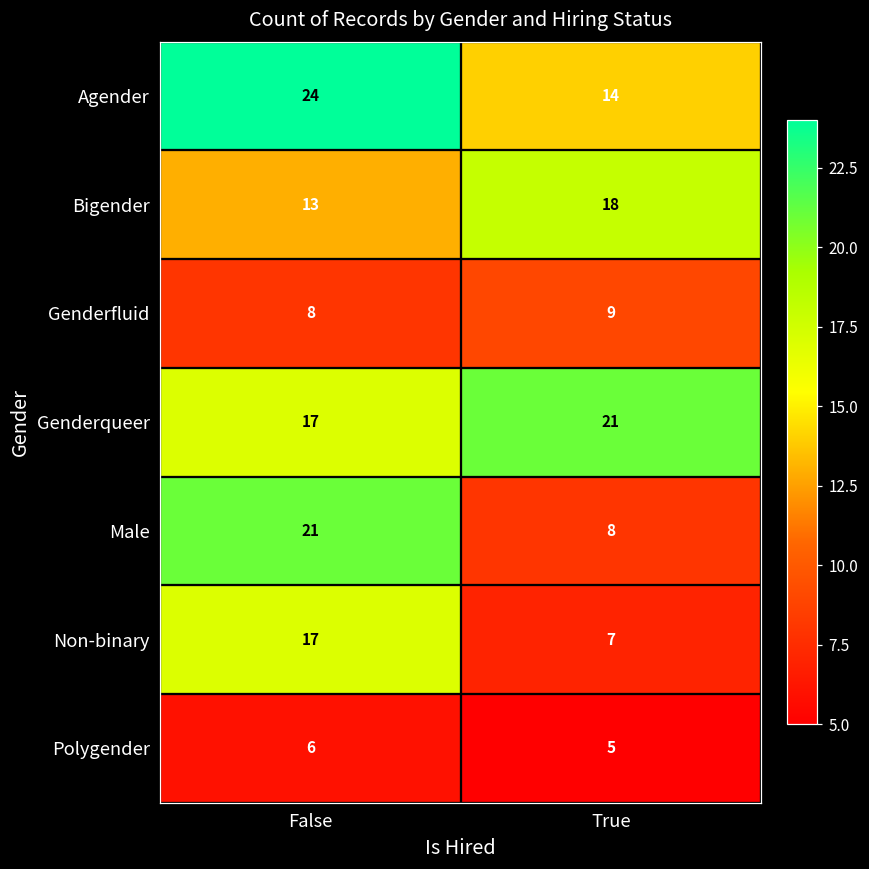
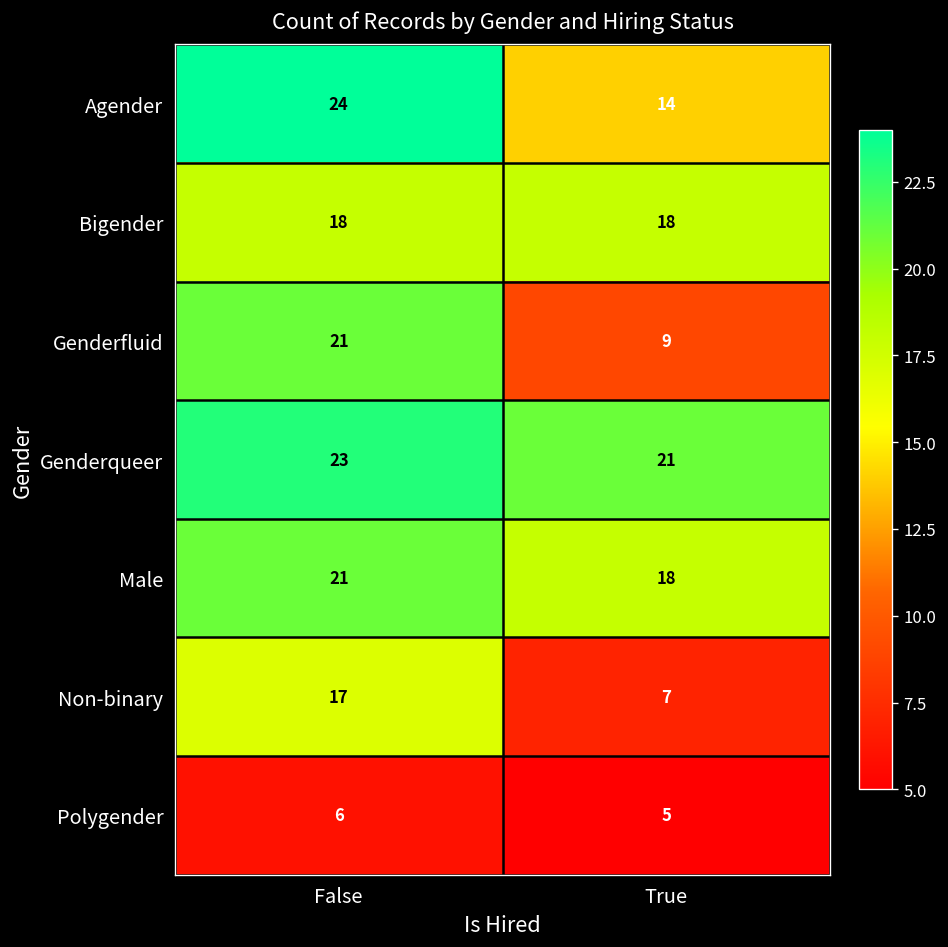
  {
    "Agender": {
      "False": 24,
      "True": 14
    },
    "Bigender": {
-     "False": 13,
+     "False": 18,
      "True": 18
    },
    "Genderfluid": {
-     "False": 8,
+     "False": 21,
      "True": 9
    },
    "Genderqueer": {
-     "False": 17,
+     "False": 23,
      "True": 21
    },
    "Male": {
      "False": 21,
-     "True": 8
+     "True": 18
    },
    "Non-binary": {
      "False": 17,
      "True": 7
    },
    "Polygender": {
      "False": 6,
      "True": 5
    }
  }
